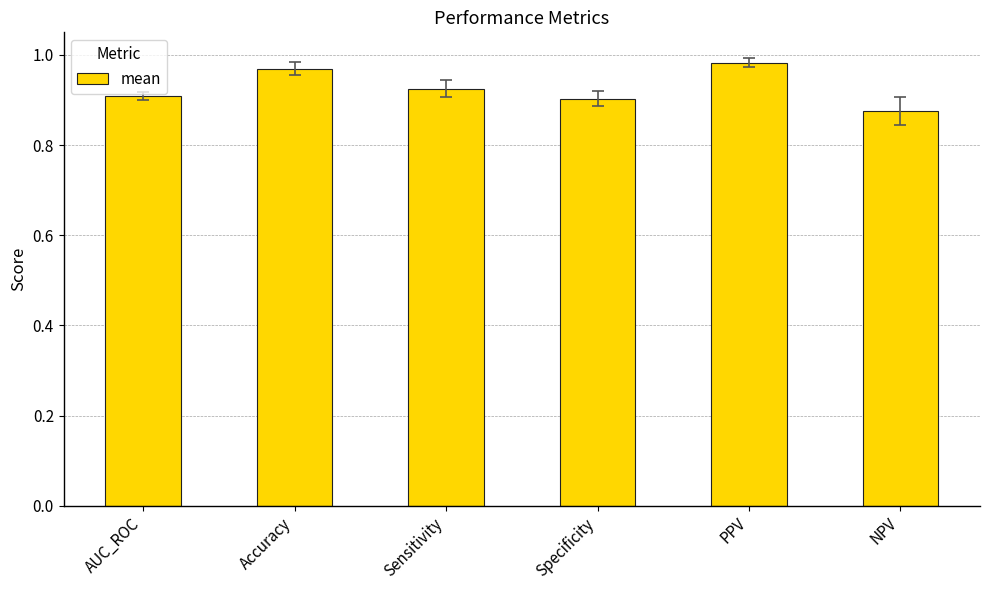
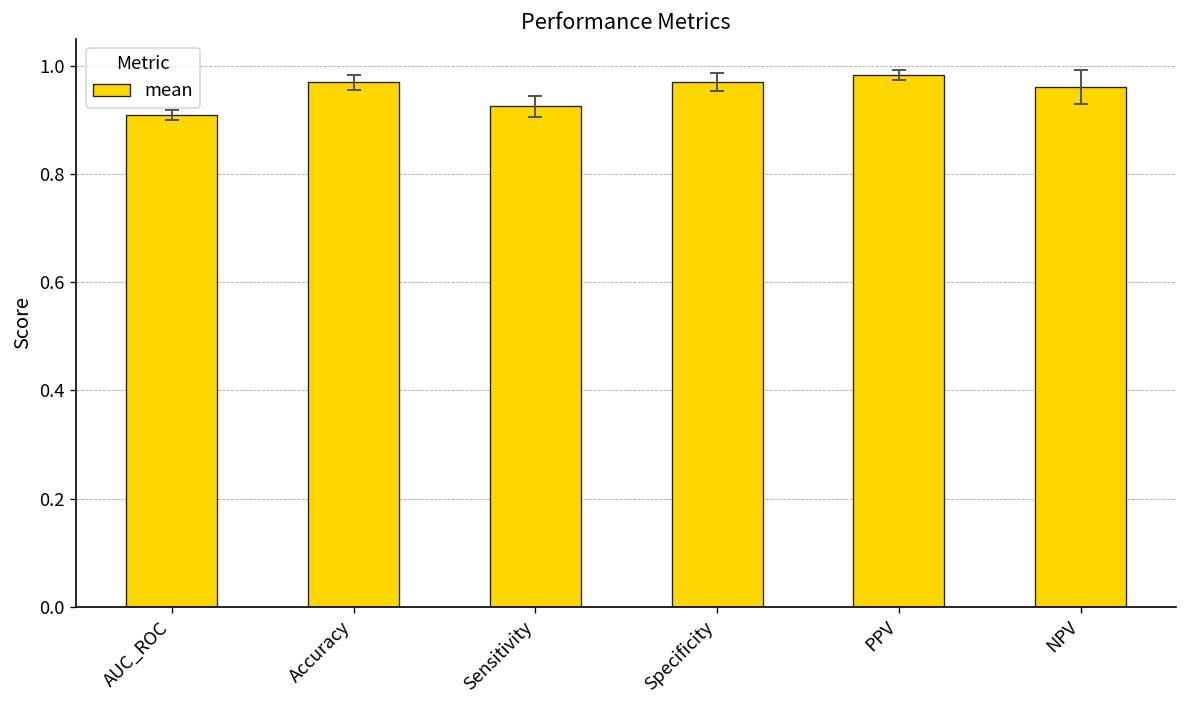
  {
    "mean": {
      "AUC_ROC": 0.91,
      "Accuracy": 0.97,
      "Sensitivity": 0.93,
-     "Specificity": 0.90,
+     "Specificity": 0.97,
      "PPV": 0.98,
-     "NPV": 0.88
+     "NPV": 0.96
    }
  }
